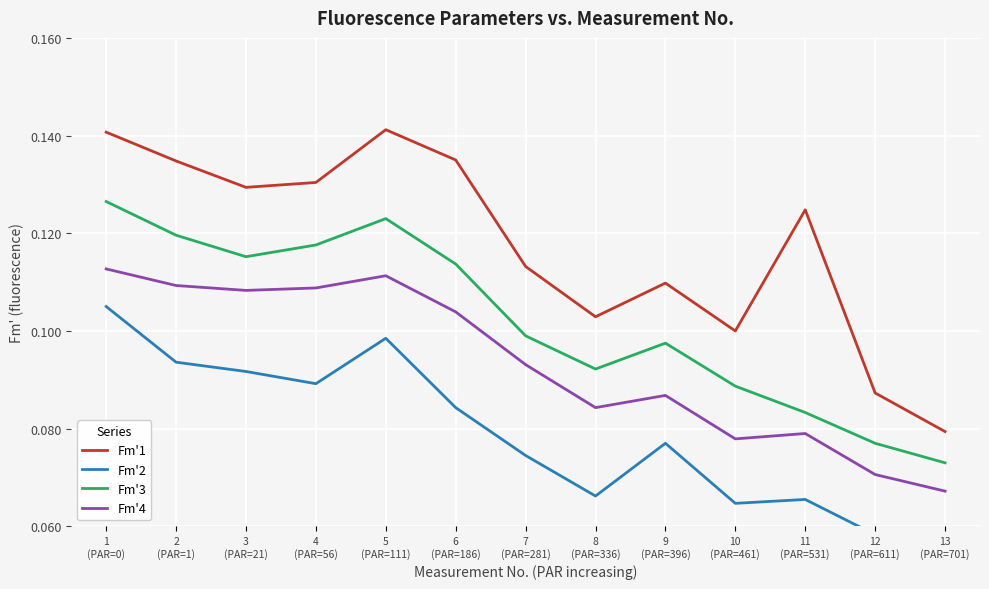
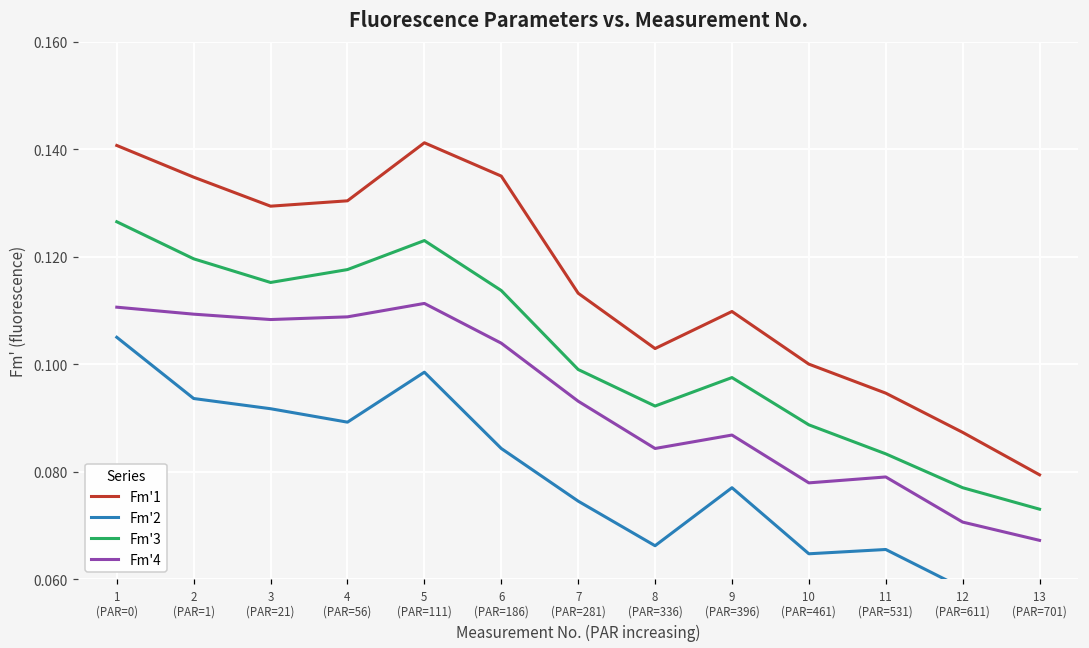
  {
    "Fm'1": {
      "1 (PAR=0)": 0.141,
      "2 (PAR=1)": 0.135,
      "3 (PAR=21)": 0.129,
      "4 (PAR=56)": 0.130,
      "5 (PAR=111)": 0.141,
      "6 (PAR=186)": 0.135,
      "7 (PAR=281)": 0.113,
      "8 (PAR=336)": 0.103,
      "9 (PAR=396)": 0.110,
      "10 (PAR=461)": 0.100,
-     "11 (PAR=531)": 0.125,
+     "11 (PAR=531)": 0.095,
      "12 (PAR=611)": 0.087,
      "13 (PAR=701)": 0.079
    },
    "Fm'2": {
      "1 (PAR=0)": 0.105,
      "2 (PAR=1)": 0.094,
      "3 (PAR=21)": 0.092,
      "4 (PAR=56)": 0.089,
      "5 (PAR=111)": 0.099,
      "6 (PAR=186)": 0.084,
      "7 (PAR=281)": 0.075,
      "8 (PAR=336)": 0.066,
      "9 (PAR=396)": 0.077,
      "10 (PAR=461)": 0.065,
      "11 (PAR=531)": 0.066
    },
    "Fm'3": {
      "1 (PAR=0)": 0.127,
      "2 (PAR=1)": 0.120,
      "3 (PAR=21)": 0.115,
      "4 (PAR=56)": 0.118,
      "5 (PAR=111)": 0.123,
      "6 (PAR=186)": 0.114,
      "7 (PAR=281)": 0.099,
      "8 (PAR=336)": 0.092,
      "9 (PAR=396)": 0.098,
      "10 (PAR=461)": 0.089,
      "11 (PAR=531)": 0.083,
      "12 (PAR=611)": 0.077,
      "13 (PAR=701)": 0.073
    },
    "Fm'4": {
-     "1 (PAR=0)": 0.113,
+     "1 (PAR=0)": 0.111,
      "2 (PAR=1)": 0.109,
      "3 (PAR=21)": 0.108,
      "4 (PAR=56)": 0.109,
      "5 (PAR=111)": 0.111,
      "6 (PAR=186)": 0.104,
      "7 (PAR=281)": 0.093,
      "8 (PAR=336)": 0.084,
      "9 (PAR=396)": 0.087,
      "10 (PAR=461)": 0.078,
      "11 (PAR=531)": 0.079,
      "12 (PAR=611)": 0.071,
      "13 (PAR=701)": 0.067
    }
  }
